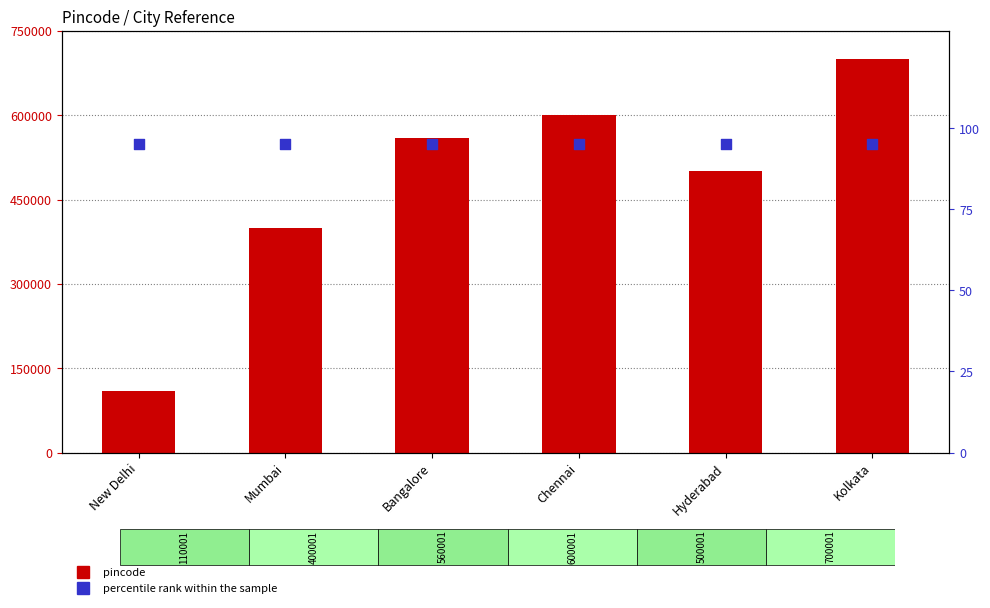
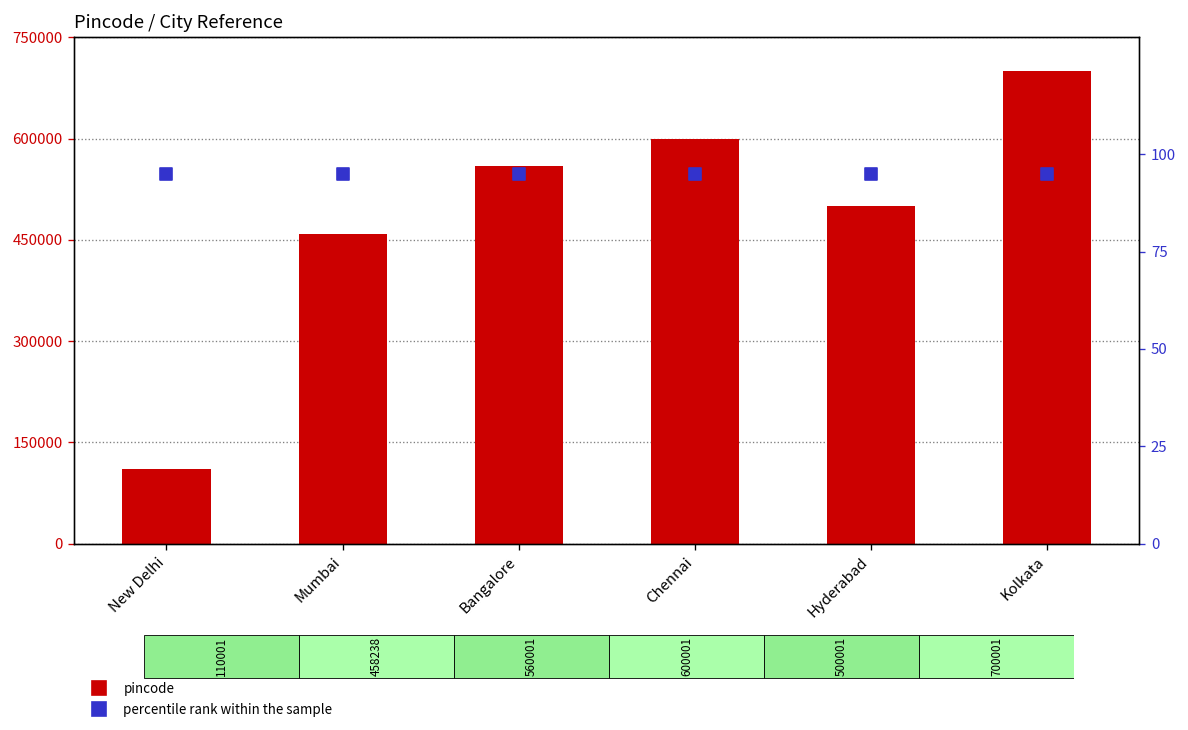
  {
    "pincode": {
-     "Mumbai": 400001
+     "Mumbai": 458238
    }
  }
